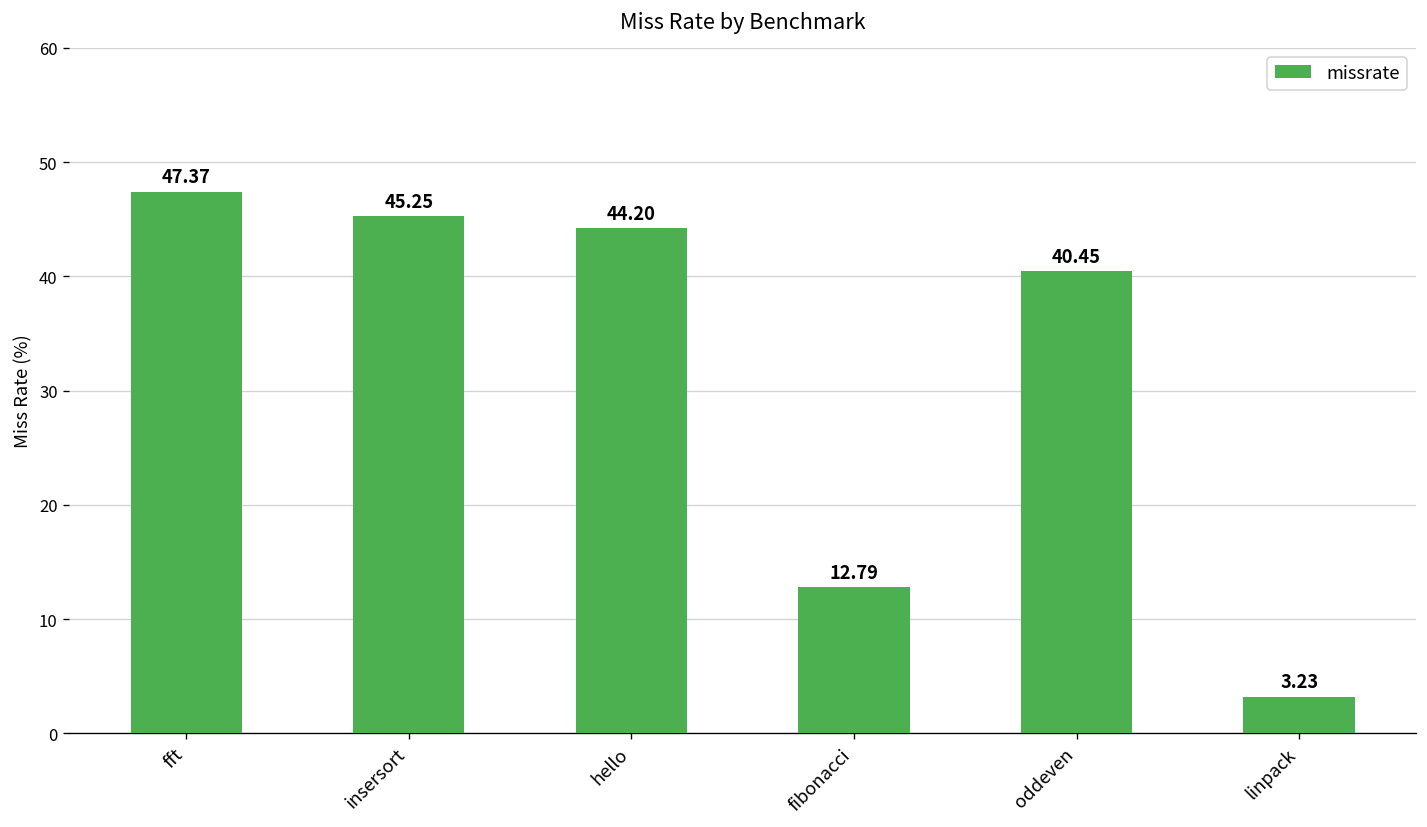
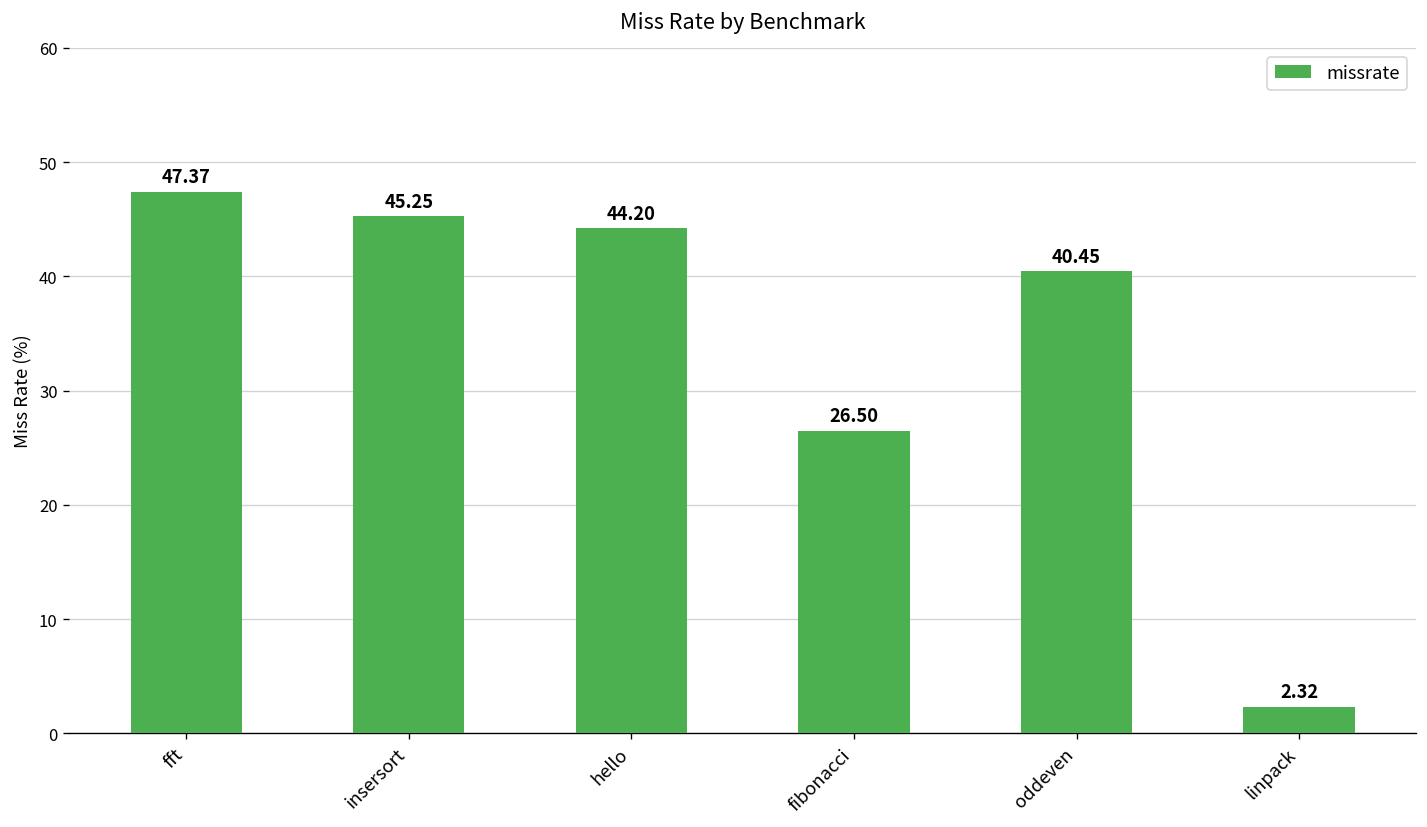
  {
    "fft": 47.37,
    "insersort": 45.25,
    "hello": 44.20,
-   "fibonacci": 12.79,
+   "fibonacci": 26.50,
    "oddeven": 40.45,
-   "linpack": 3.23
+   "linpack": 2.32
  }
